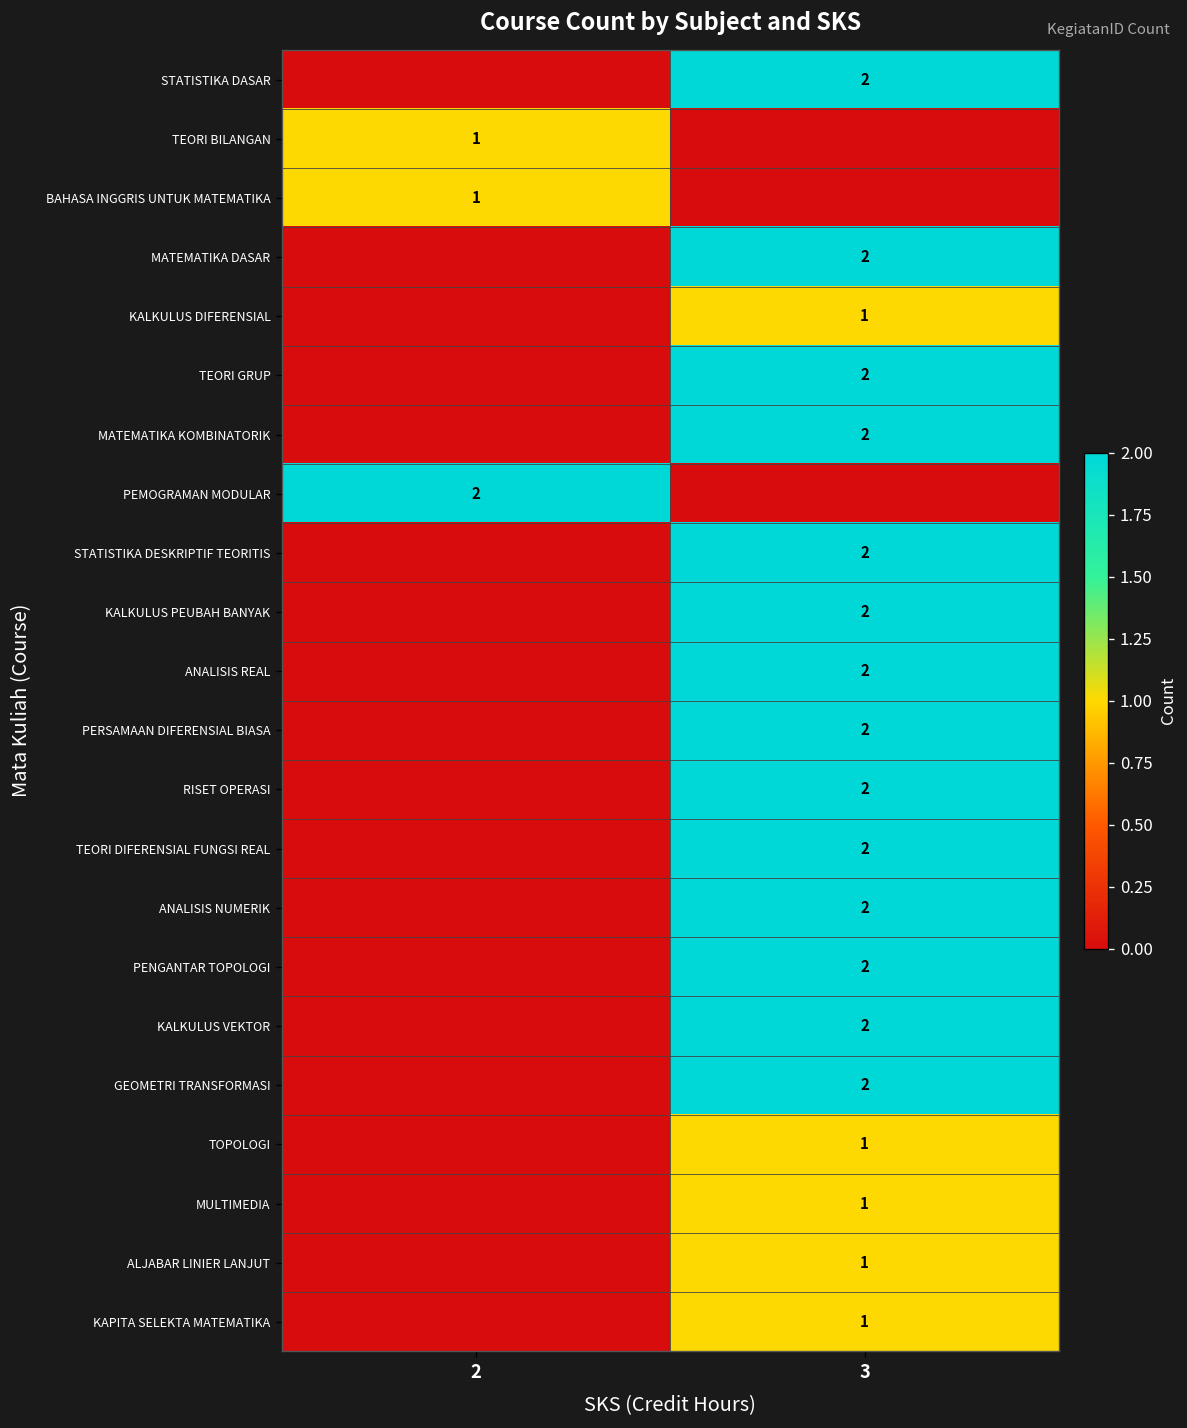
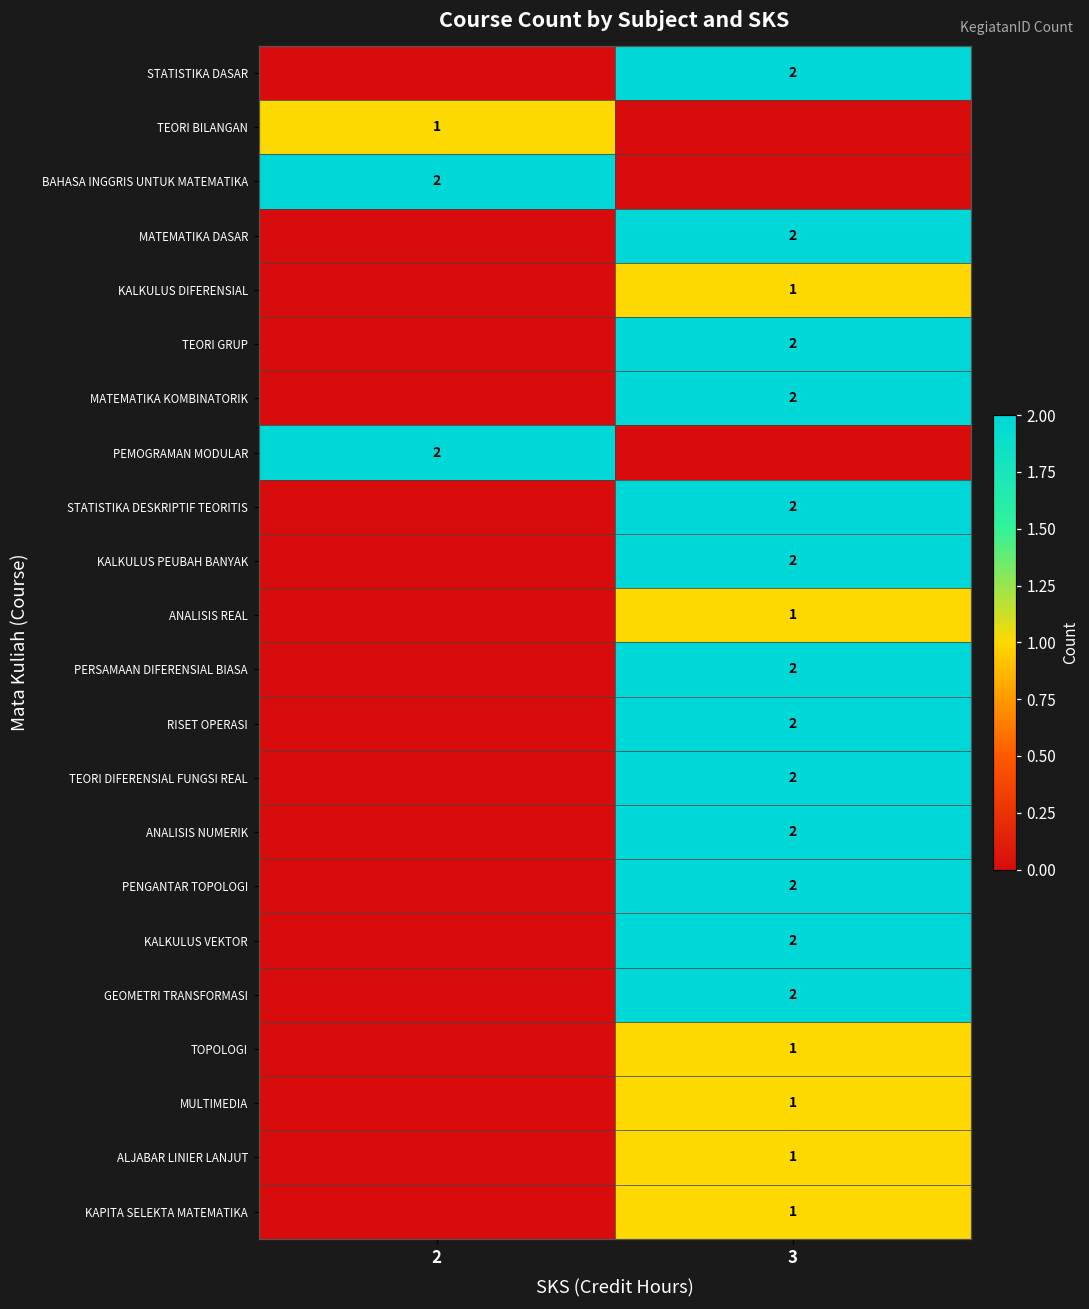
  {
    "STATISTIKA DASAR": {
      "3": 2
    },
    "TEORI BILANGAN": {
      "2": 1
    },
    "BAHASA INGGRIS UNTUK MATEMATIKA": {
-     "2": 1
+     "2": 2
    },
    "MATEMATIKA DASAR": {
      "3": 2
    },
    "KALKULUS DIFERENSIAL": {
      "3": 1
    },
    "TEORI GRUP": {
      "3": 2
    },
    "MATEMATIKA KOMBINATORIK": {
      "3": 2
    },
    "PEMOGRAMAN MODULAR": {
      "2": 2
    },
    "STATISTIKA DESKRIPTIF TEORITIS": {
      "3": 2
    },
    "KALKULUS PEUBAH BANYAK": {
      "3": 2
    },
    "ANALISIS REAL": {
-     "3": 2
+     "3": 1
    },
    "PERSAMAAN DIFERENSIAL BIASA": {
      "3": 2
    },
    "RISET OPERASI": {
      "3": 2
    },
    "TEORI DIFERENSIAL FUNGSI REAL": {
      "3": 2
    },
    "ANALISIS NUMERIK": {
      "3": 2
    },
    "PENGANTAR TOPOLOGI": {
      "3": 2
    },
    "KALKULUS VEKTOR": {
      "3": 2
    },
    "GEOMETRI TRANSFORMASI": {
      "3": 2
    },
    "TOPOLOGI": {
      "3": 1
    },
    "MULTIMEDIA": {
      "3": 1
    },
    "ALJABAR LINIER LANJUT": {
      "3": 1
    },
    "KAPITA SELEKTA MATEMATIKA": {
      "3": 1
    }
  }
